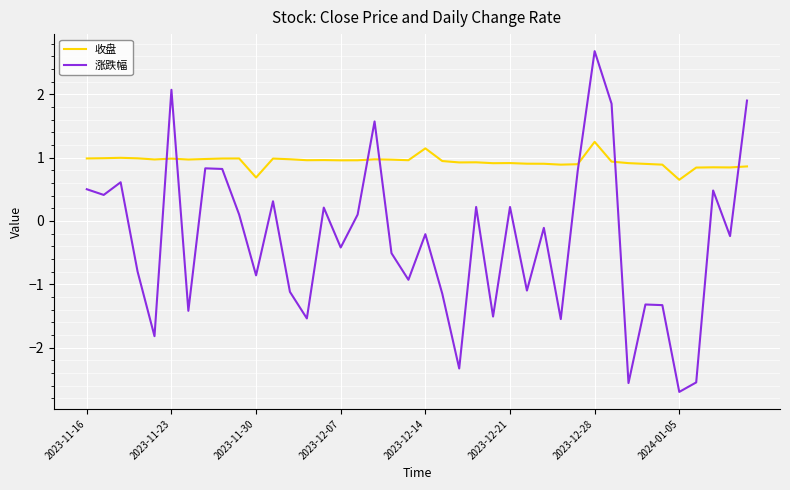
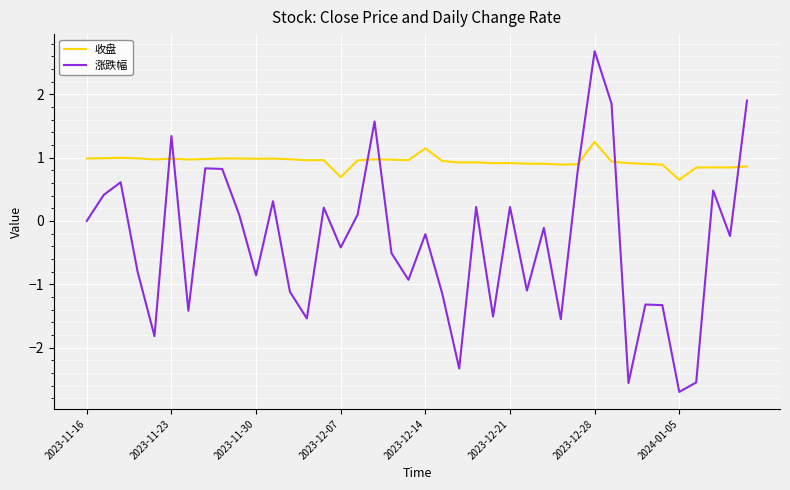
  {
    "收盘": {
      "2023-11-16": 1.0,
      "2023-11-23": 1.0,
-     "2023-11-30": 0.7,
-     "2023-12-07": 1.0,
+     "2023-11-30": 1.0,
+     "2023-12-07": 0.7,
      "2023-12-14": 1.1,
      "2023-12-21": 0.9,
      "2023-12-28": 1.2,
      "2024-01-05": 0.6
    },
    "涨跌幅": {
-     "2023-11-16": 0.5,
-     "2023-11-23": 2.1,
+     "2023-11-16": 0.0,
+     "2023-11-23": 1.3,
      "2023-11-30": -0.9,
      "2023-12-07": -0.4,
      "2023-12-14": -0.2,
      "2023-12-21": 0.2,
      "2023-12-28": 2.7,
      "2024-01-05": -2.7
    }
  }
